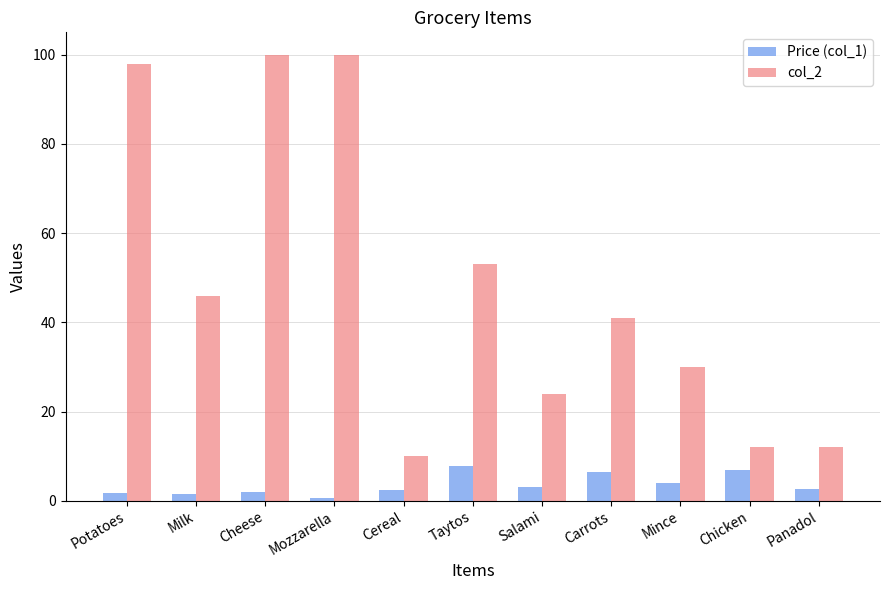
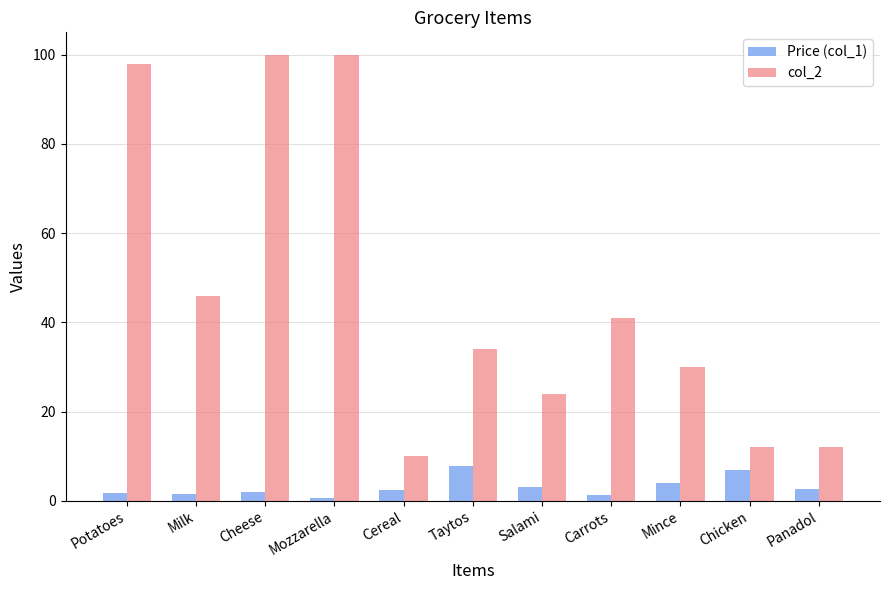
  {
    "Price (col_1)": {
      "Potatoes": 2,
      "Milk": 1,
      "Cheese": 2,
      "Mozzarella": 1,
      "Cereal": 2,
      "Taytos": 8,
      "Salami": 3,
-     "Carrots": 6,
+     "Carrots": 1,
      "Mince": 4,
      "Chicken": 7,
      "Panadol": 3
    },
    "col_2": {
      "Potatoes": 98,
      "Milk": 46,
      "Cheese": 100,
      "Mozzarella": 100,
      "Cereal": 10,
-     "Taytos": 53,
+     "Taytos": 34,
      "Salami": 24,
      "Carrots": 41,
      "Mince": 30,
      "Chicken": 12,
      "Panadol": 12
    }
  }
